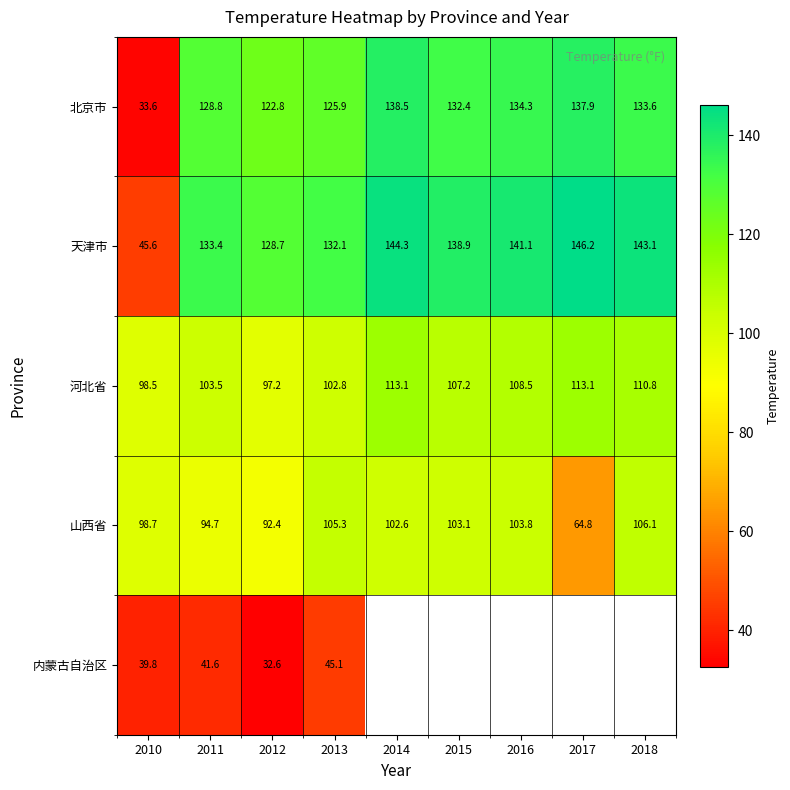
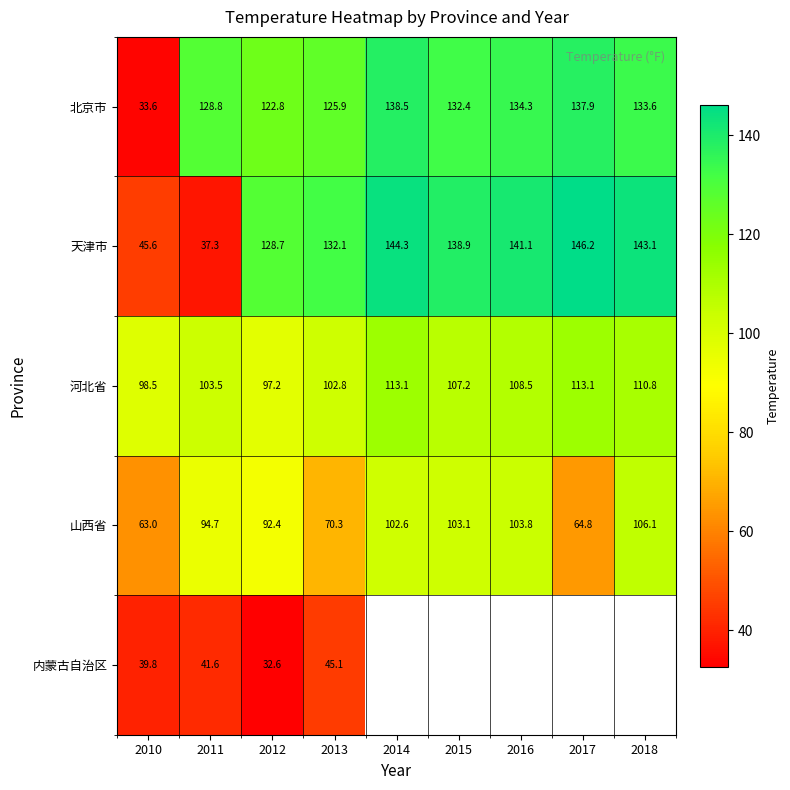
  {
    "北京市": {
      "2010": 33.6,
      "2011": 128.8,
      "2012": 122.8,
      "2013": 125.9,
      "2014": 138.5,
      "2015": 132.4,
      "2016": 134.3,
      "2017": 137.9
    },
    "天津市": {
      "2010": 45.6,
-     "2011": 133.4,
+     "2011": 37.3,
      "2012": 128.7,
      "2013": 132.1,
      "2014": 144.3,
      "2015": 138.9,
      "2016": 141.1,
      "2017": 146.2,
      "2018": 143.1
    },
    "河北省": {
      "2010": 98.5,
      "2011": 103.5,
      "2012": 97.2,
      "2013": 102.8,
      "2014": 113.1,
      "2015": 107.2,
      "2016": 108.5,
      "2017": 113.1,
      "2018": 110.8
    },
    "山西省": {
-     "2010": 98.7,
+     "2010": 63.0,
      "2011": 94.7,
      "2012": 92.4,
-     "2013": 105.3,
+     "2013": 70.3,
      "2014": 102.6,
      "2015": 103.1,
      "2016": 103.8,
      "2017": 64.8,
      "2018": 106.1
    },
    "内蒙古自治区": {
      "2010": 39.8,
      "2011": 41.6,
      "2012": 32.6,
      "2013": 45.1
    }
  }
